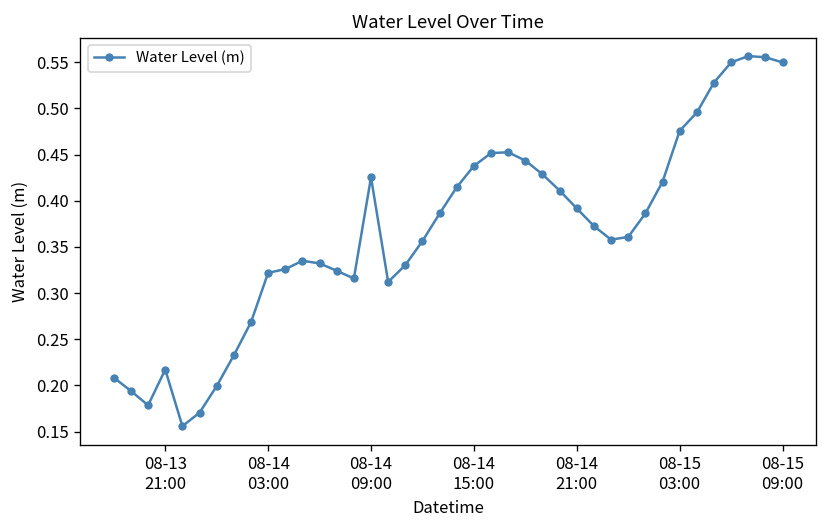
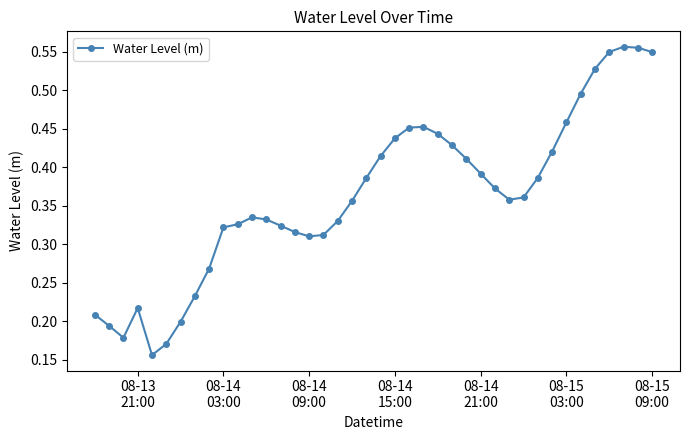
  {
    "08-13 21:00": 0.22,
    "08-14 03:00": 0.32,
-   "08-14 09:00": 0.43,
+   "08-14 09:00": 0.31,
    "08-14 15:00": 0.44,
    "08-14 21:00": 0.39,
-   "08-15 03:00": 0.48,
+   "08-15 03:00": 0.46,
    "08-15 09:00": 0.55
  }
